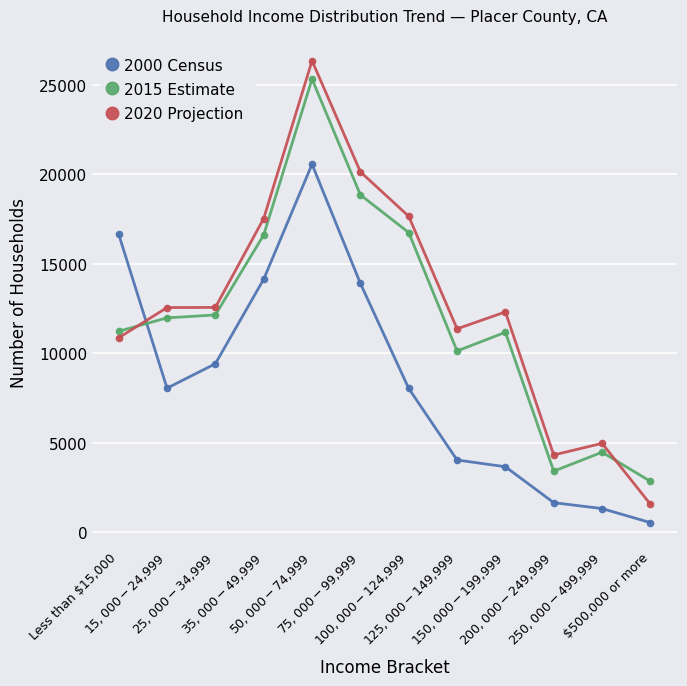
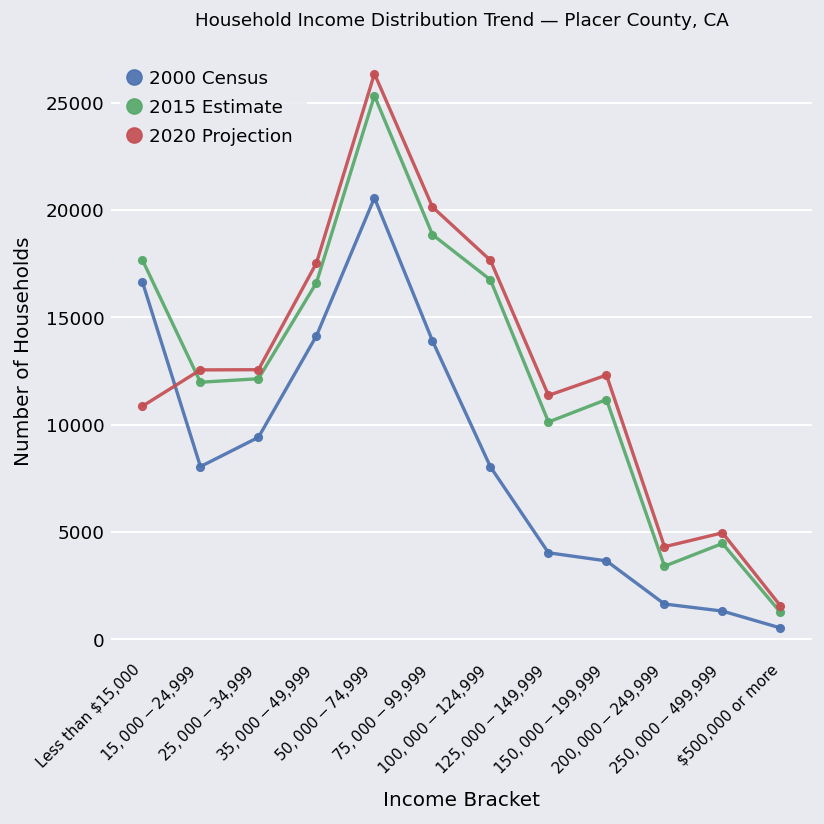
  {
    "2000 Census": {
      "Less than $15,000": 16700,
      "$500,000 or more": 500
    },
    "2015 Estimate": {
-     "Less than $15,000": 11200,
-     "$500,000 or more": 2800
+     "Less than $15,000": 17700,
+     "$500,000 or more": 1300
    },
    "2020 Projection": {
      "Less than $15,000": 10900,
      "$500,000 or more": 1600
    }
  }
